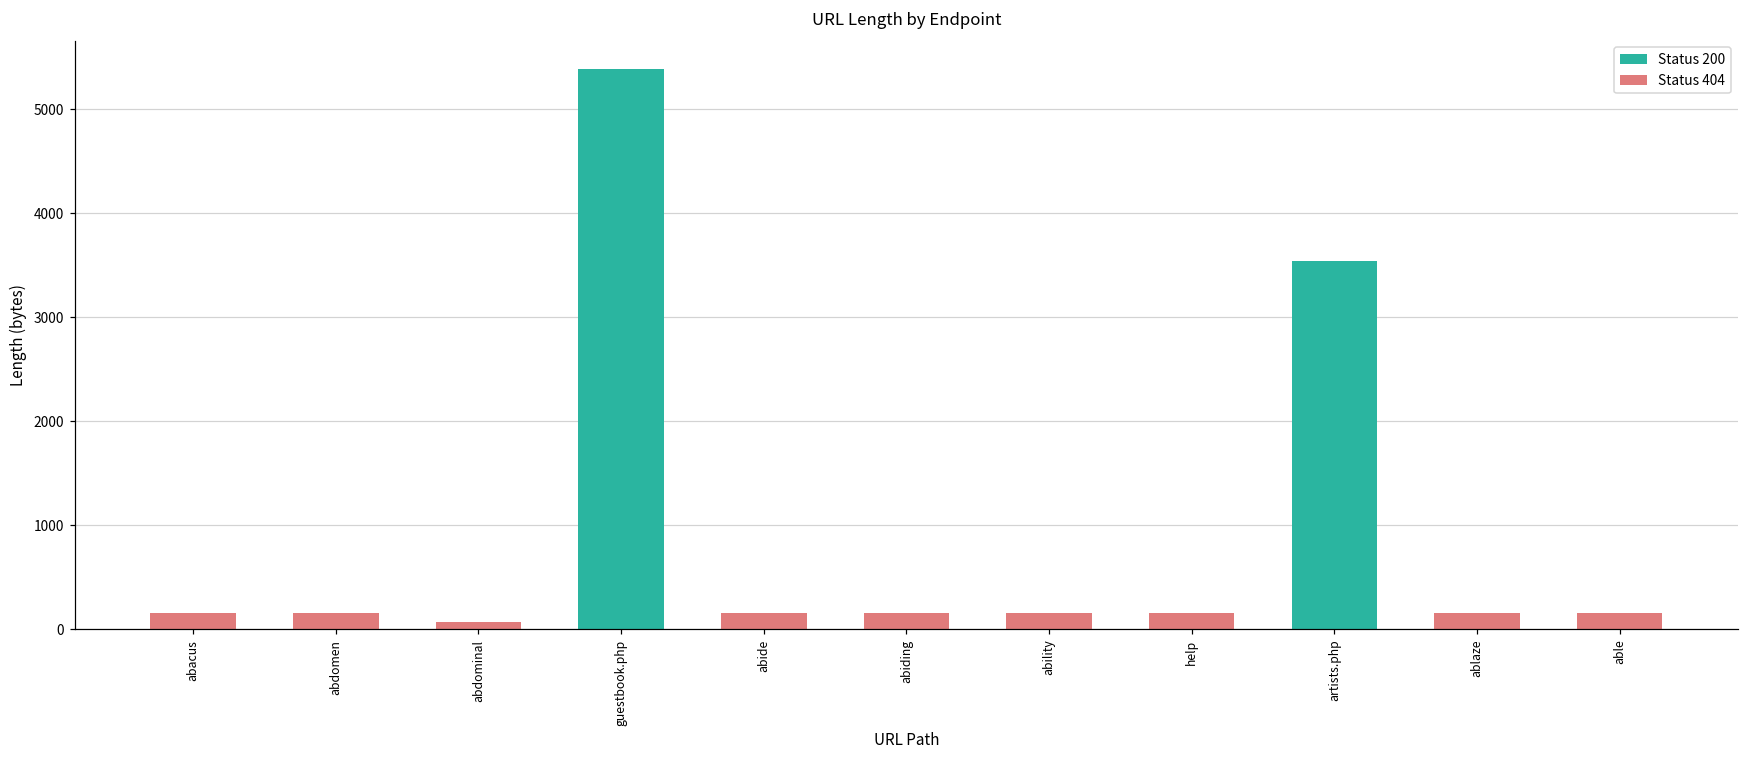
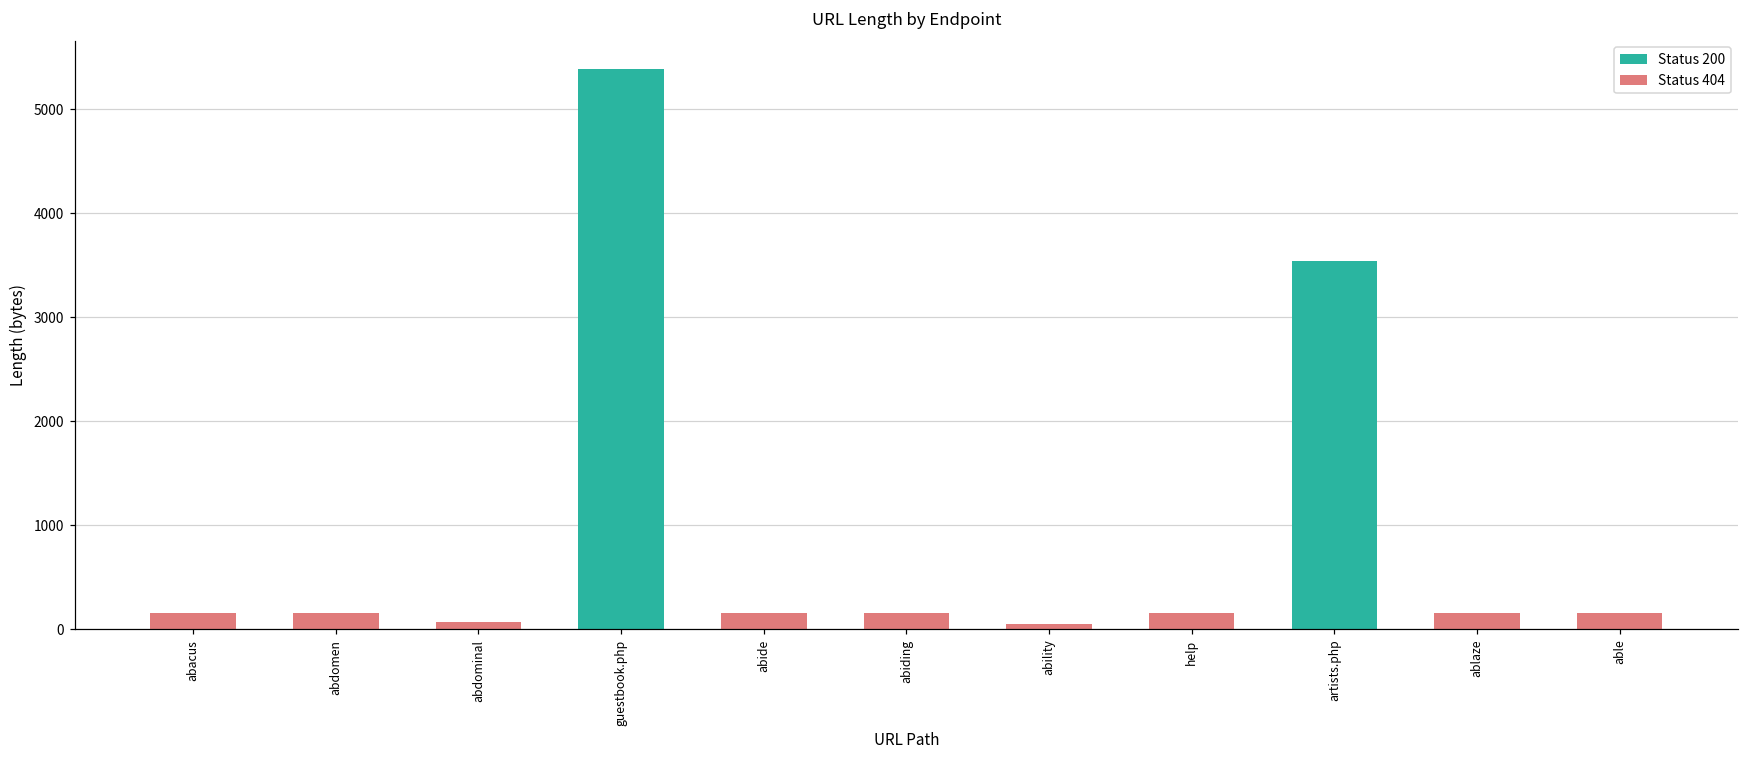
  {
    "abacus": 200,
    "abdomen": 200,
    "abdominal": 100,
    "guestbook.php": 5400,
    "abide": 200,
    "abiding": 200,
-   "ability": 200,
+   "ability": 100,
    "help": 200,
    "artists.php": 3500,
    "ablaze": 200,
    "able": 200
  }
